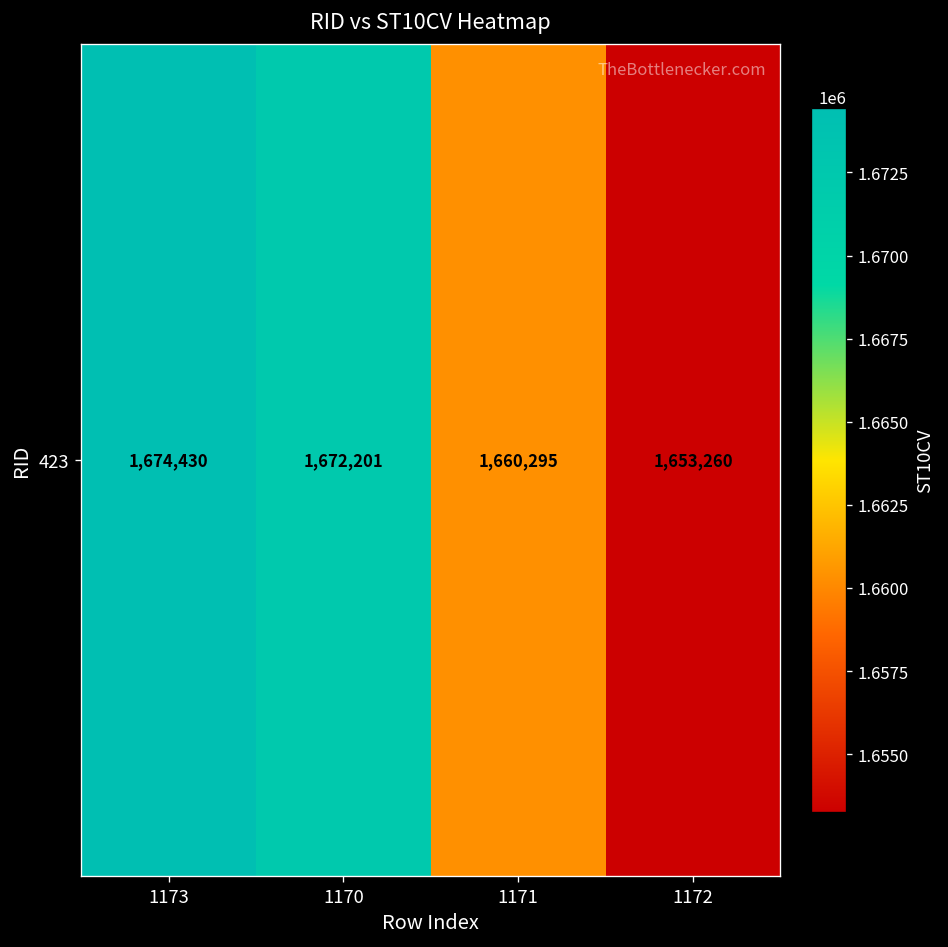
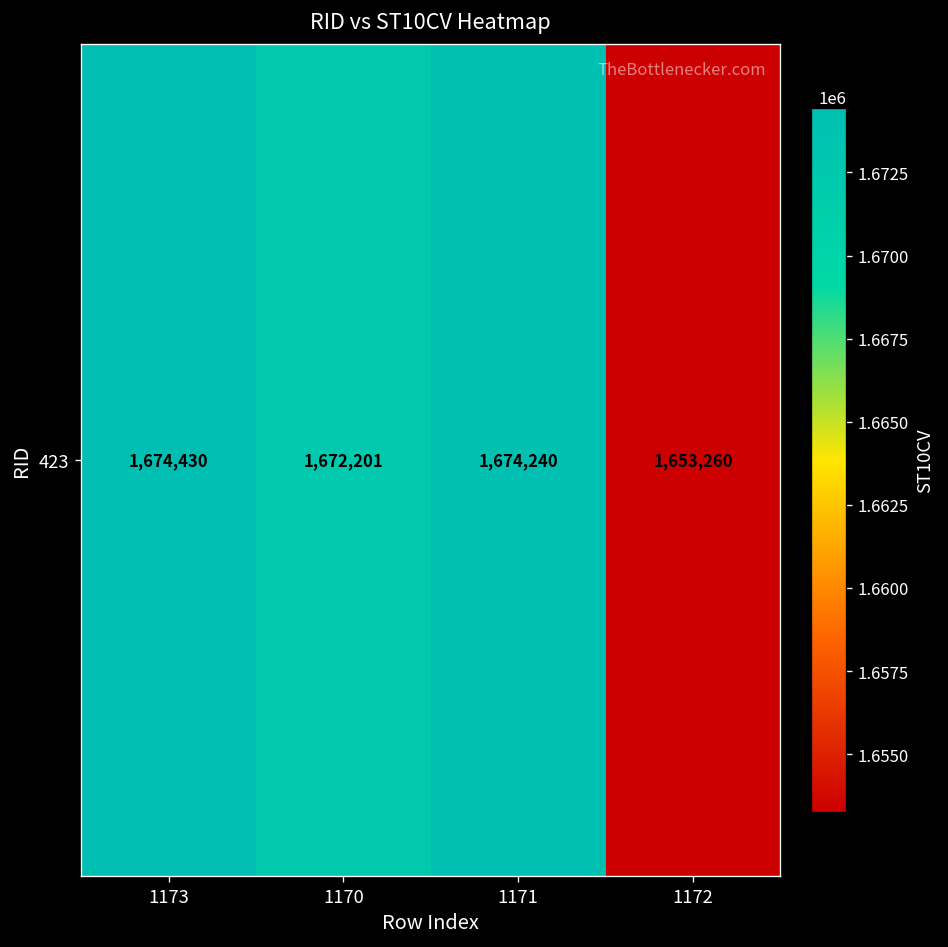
  {
    "423": {
      "1173": "1,674,430",
      "1170": "1,672,201",
-     "1171": "1,660,295"
+     "1171": "1,674,240"
    }
  }
